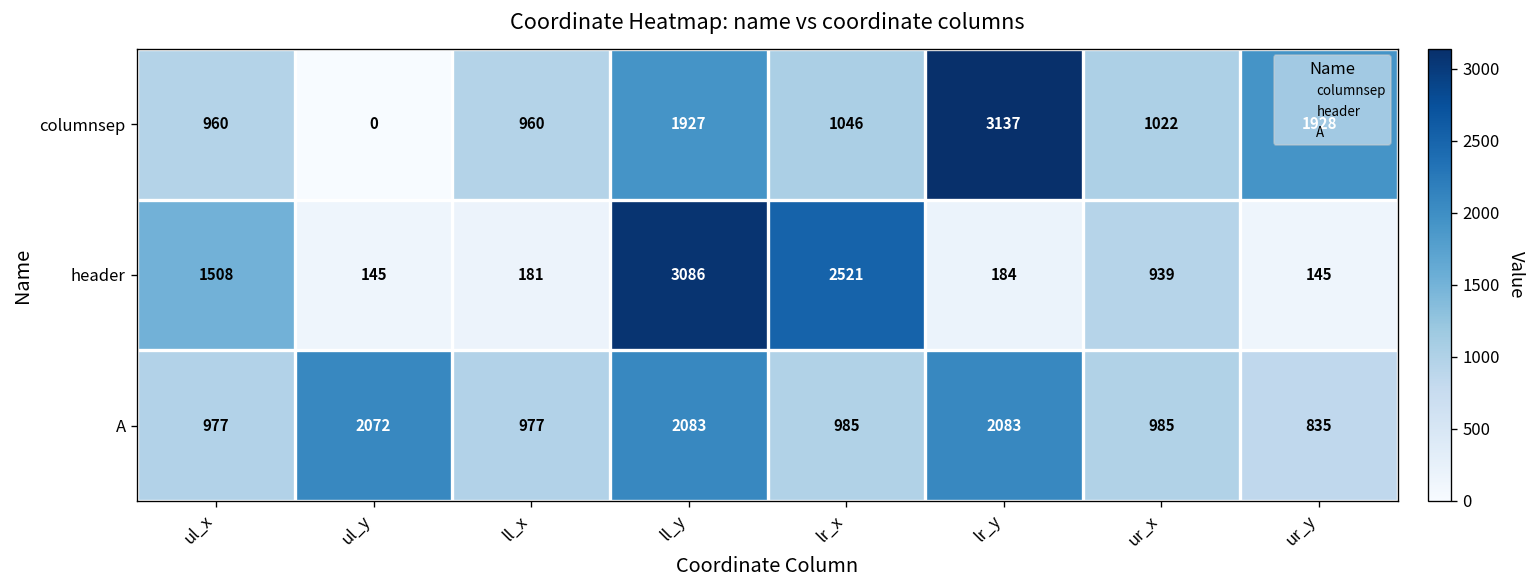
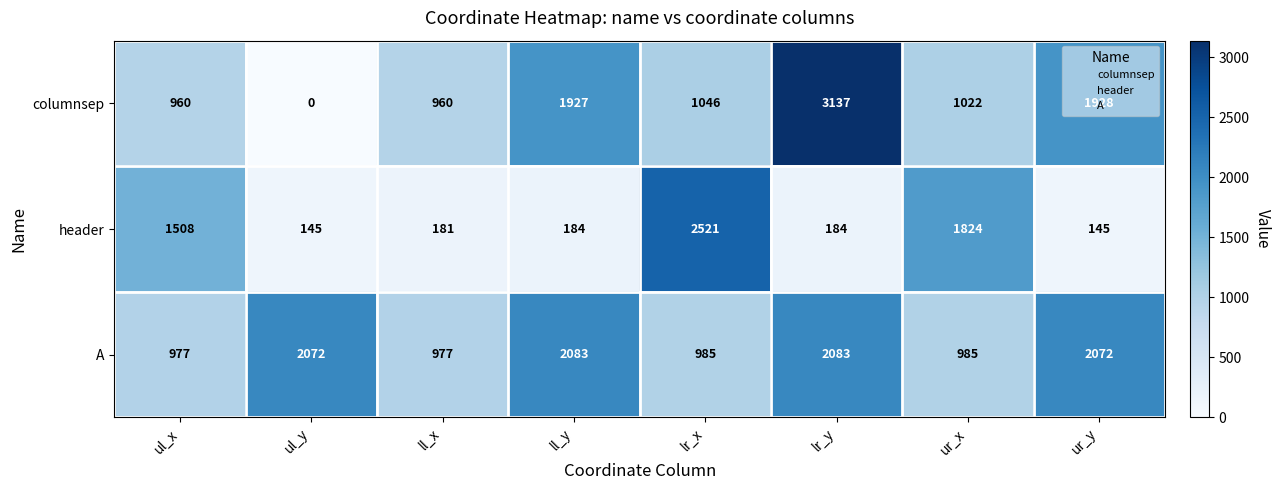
  {
    "columnsep": {
      "ul_x": 960,
      "ul_y": 0,
      "ll_x": 960,
      "ll_y": 1927,
      "lr_x": 1046,
      "lr_y": 3137,
      "ur_x": 1022
    },
    "header": {
      "ul_x": 1508,
      "ul_y": 145,
      "ll_x": 181,
-     "ll_y": 3086,
+     "ll_y": 184,
      "lr_x": 2521,
      "lr_y": 184,
-     "ur_x": 939,
+     "ur_x": 1824,
      "ur_y": 145
    },
    "A": {
      "ul_x": 977,
      "ul_y": 2072,
      "ll_x": 977,
      "ll_y": 2083,
      "lr_x": 985,
      "lr_y": 2083,
      "ur_x": 985,
-     "ur_y": 835
+     "ur_y": 2072
    }
  }
